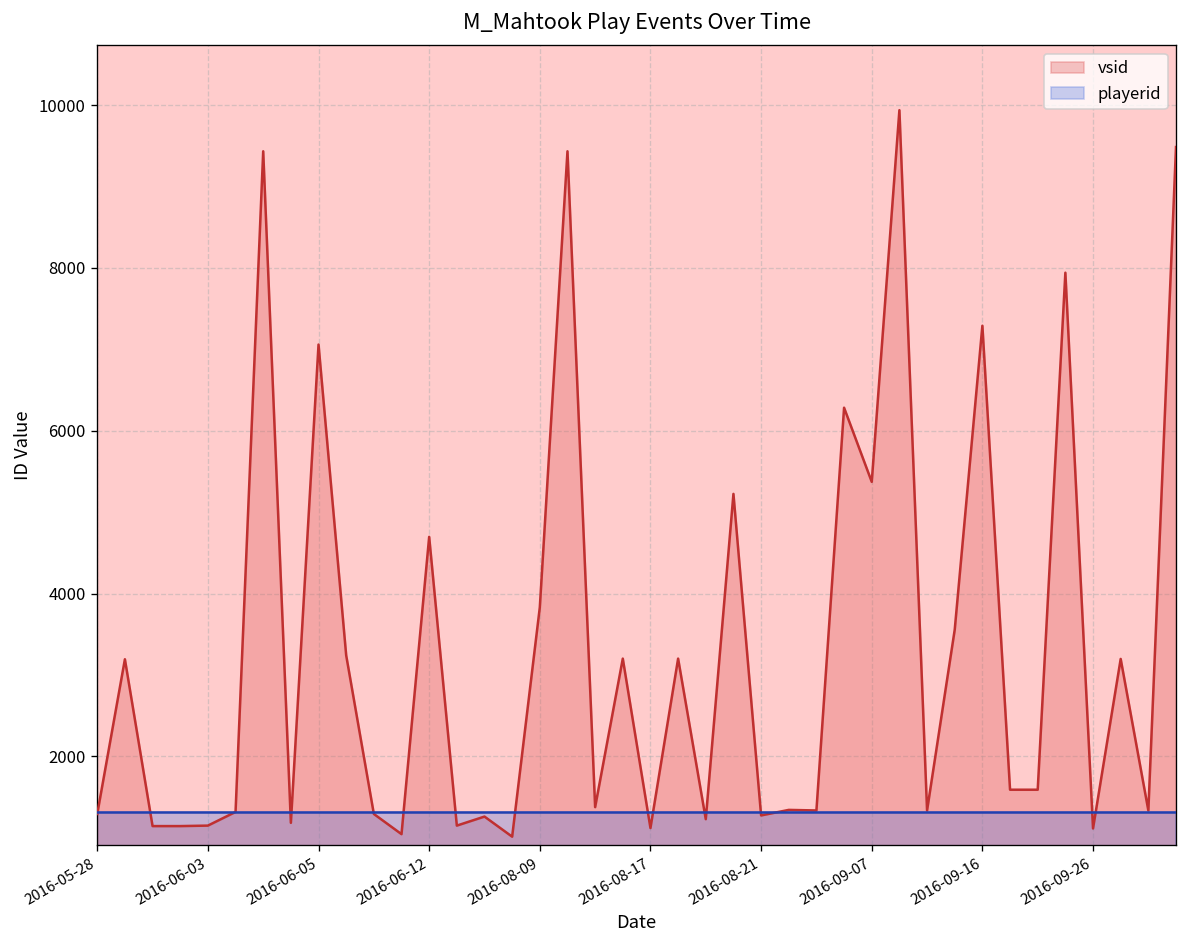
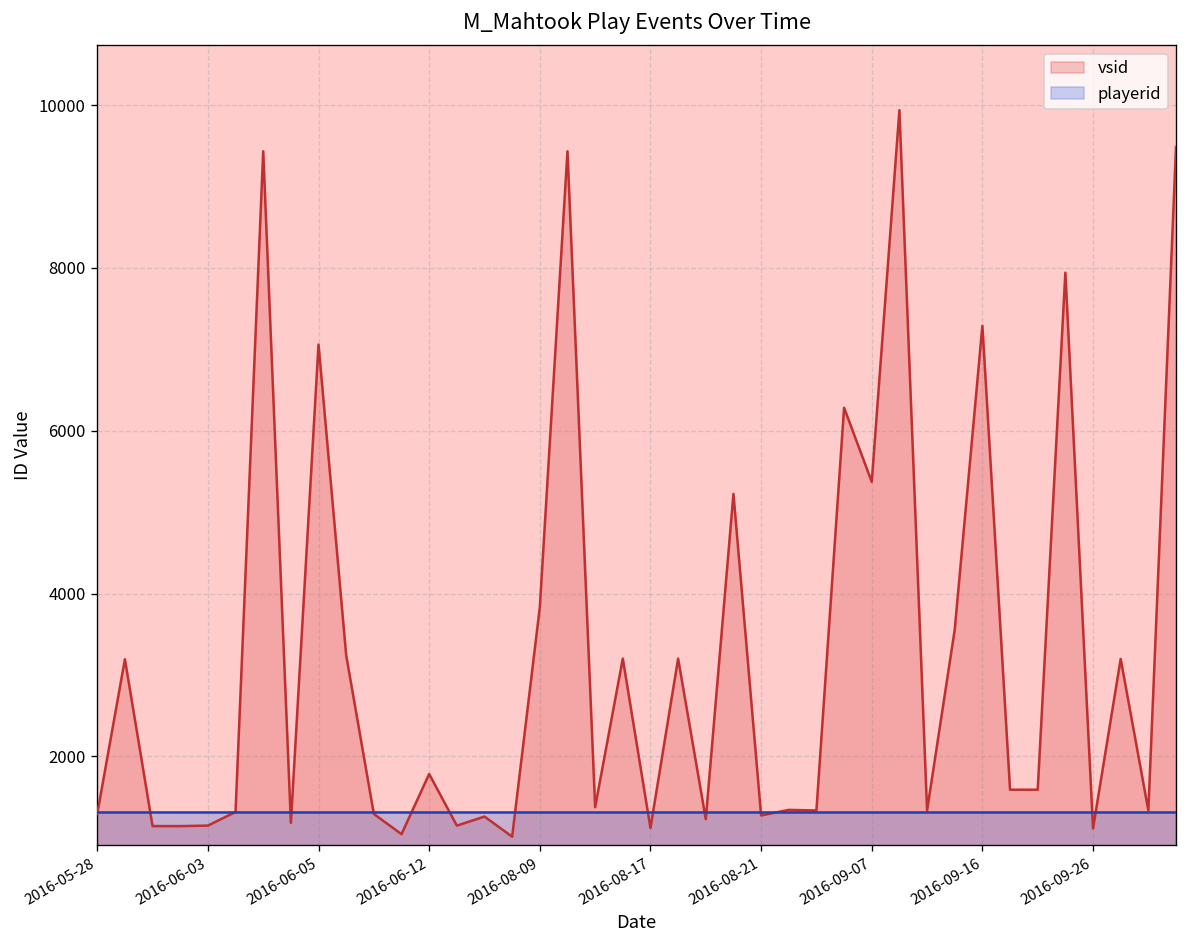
  {
    "vsid": {
      "2016-06-05": 7100,
-     "2016-06-12": 4700,
+     "2016-06-12": 1800,
      "2016-08-17": 1100,
      "2016-08-21": 1300,
      "2016-09-16": 7300
    },
    "playerid": {
      "2016-06-05": 1300,
      "2016-06-12": 1300,
      "2016-08-17": 1300,
      "2016-08-21": 1300,
      "2016-09-16": 1300
    }
  }
